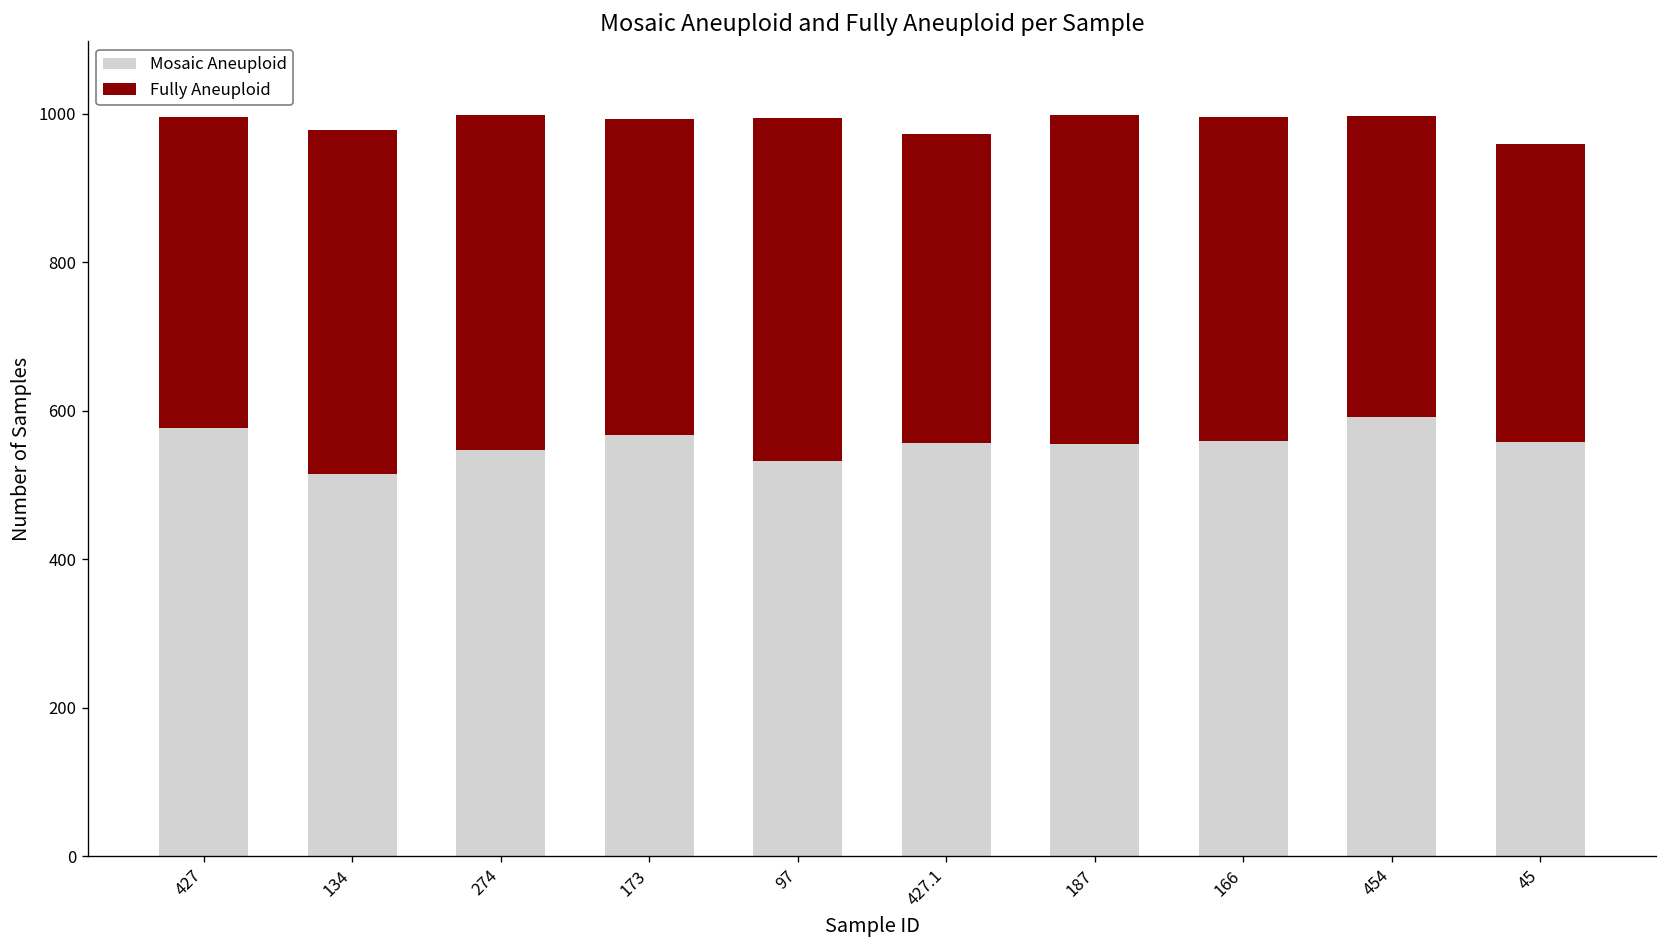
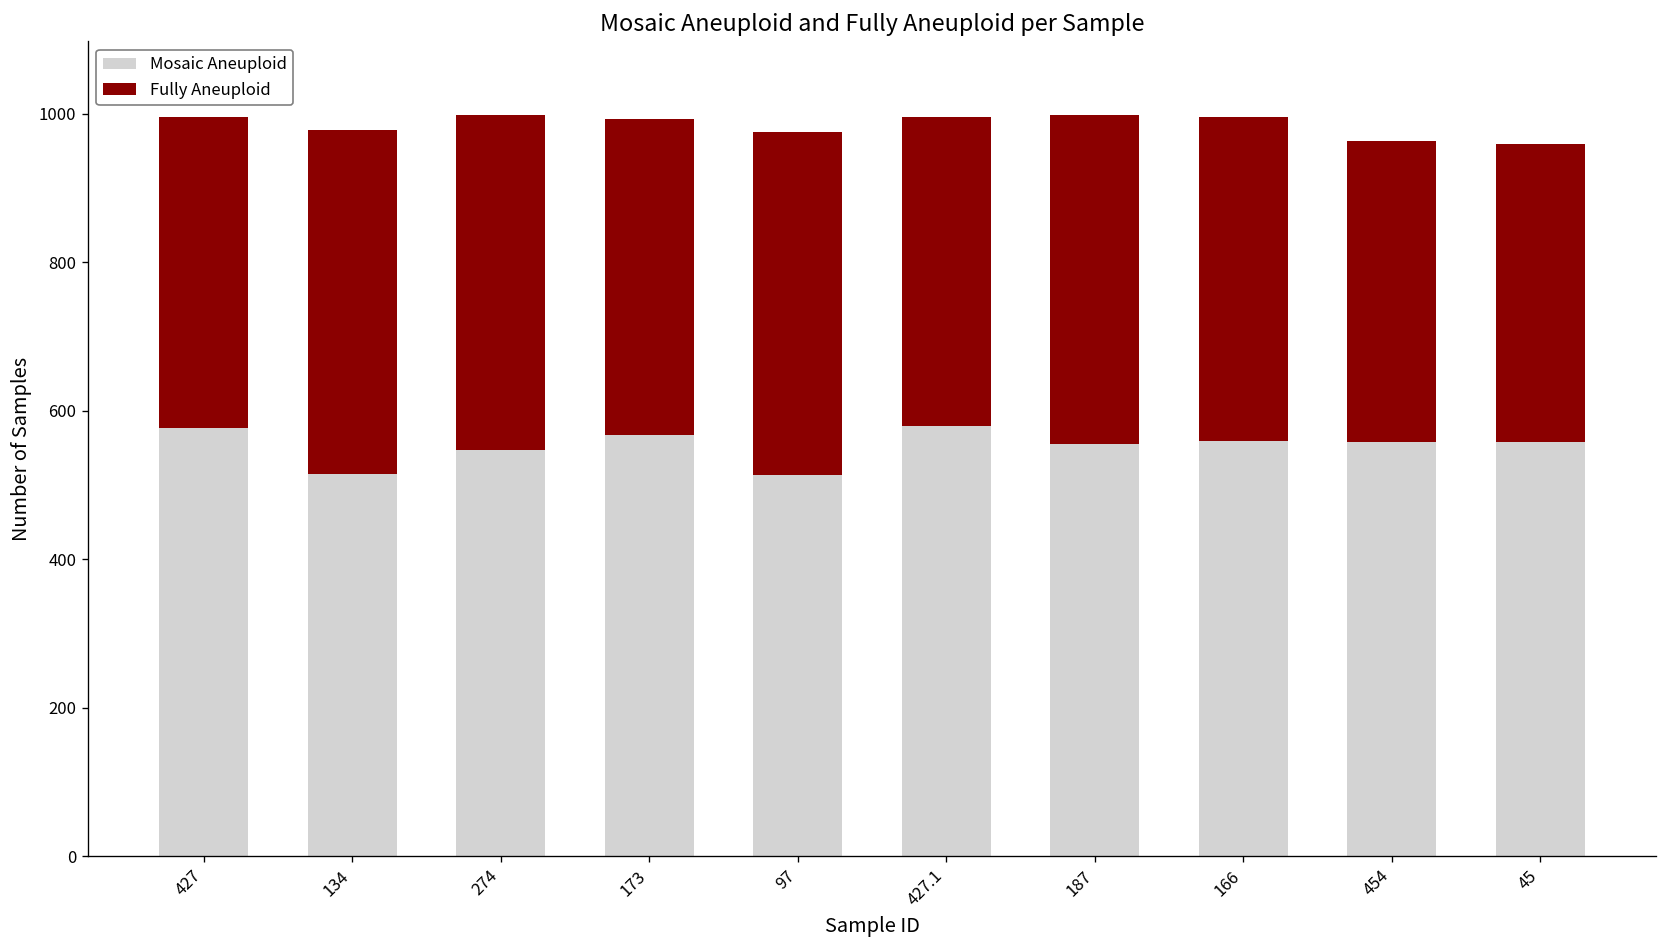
  {
    "Mosaic Aneuploid": {
      "427": 580,
      "134": 520,
      "274": 550,
      "173": 570,
-     "97": 530,
-     "427.1": 560,
+     "97": 510,
+     "427.1": 580,
      "187": 560,
      "166": 560,
-     "454": 590,
+     "454": 560,
      "45": 560
    },
    "Fully Aneuploid": {
      "427": 420,
      "134": 460,
      "274": 450,
      "173": 430,
      "97": 460,
      "427.1": 420,
      "187": 440,
      "166": 440,
      "454": 410,
      "45": 400
    }
  }
